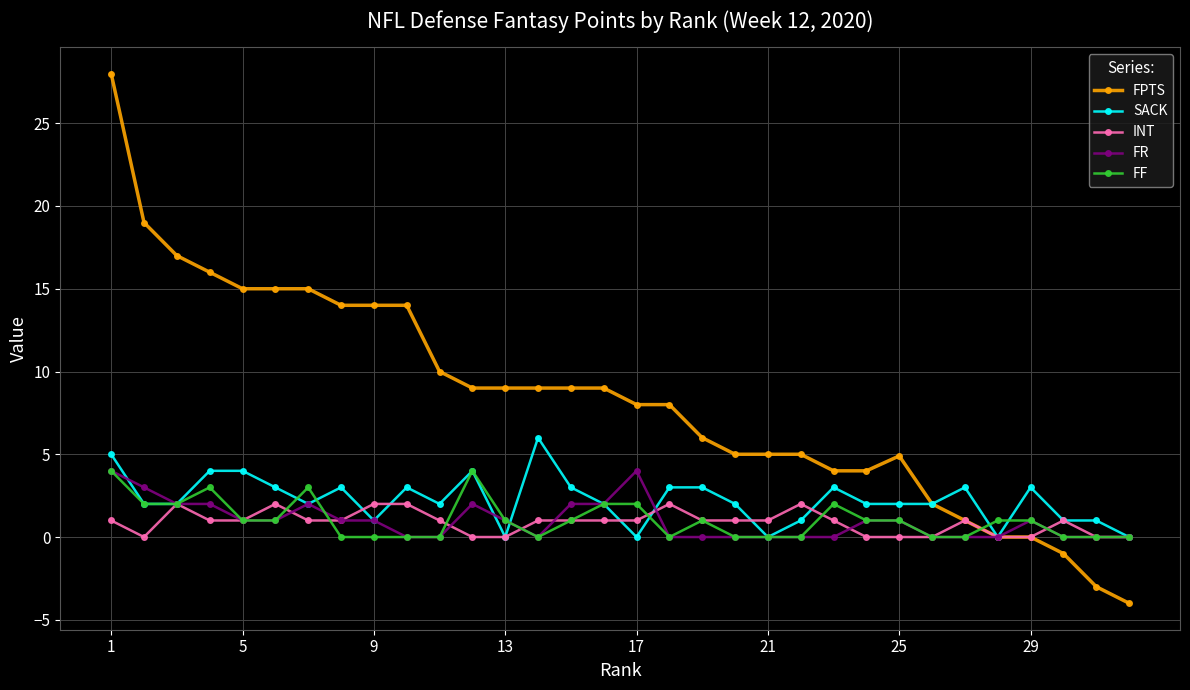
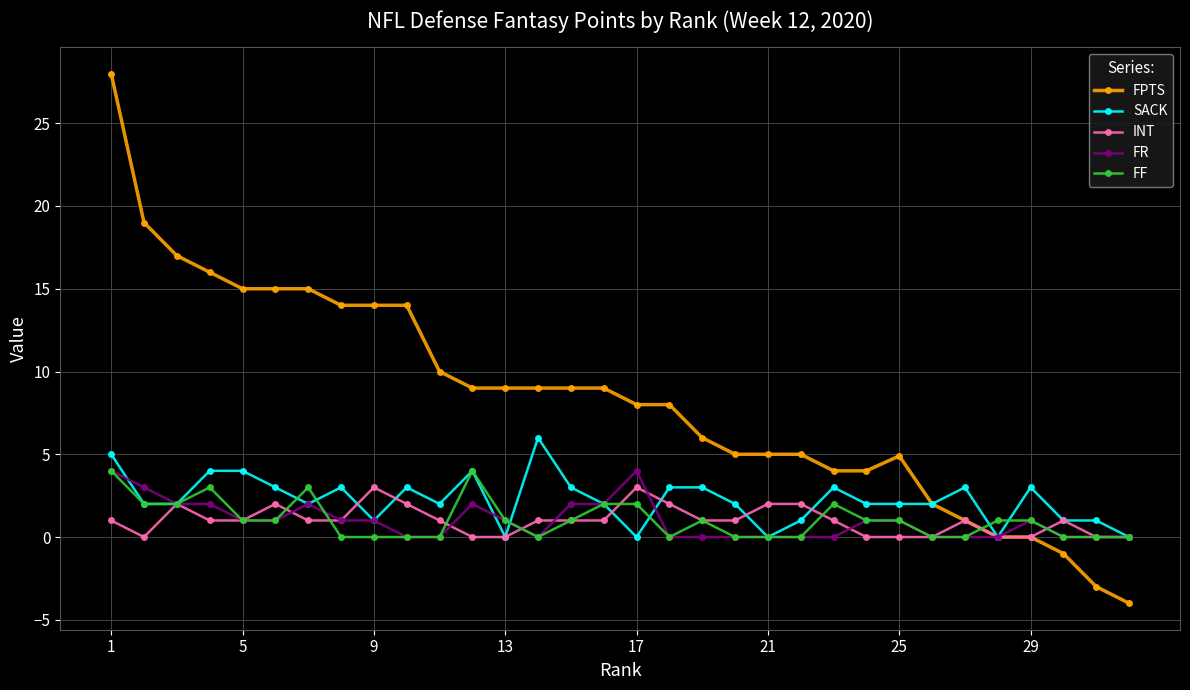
  {
    "FPTS": {
      "1": 28,
      "5": 15,
      "9": 14,
      "13": 9,
      "17": 8,
      "21": 5,
      "25": 5
    },
    "SACK": {
      "1": 5,
      "5": 4,
      "17": 0,
      "25": 2,
      "29": 3
    },
    "INT": {
      "1": 1,
-     "9": 2,
-     "17": 1,
-     "21": 1,
+     "9": 3,
+     "17": 3,
+     "21": 2,
      "25": 0
    },
    "FR": {
      "17": 4
    },
    "FF": {
      "9": 0,
      "17": 2
    }
  }
